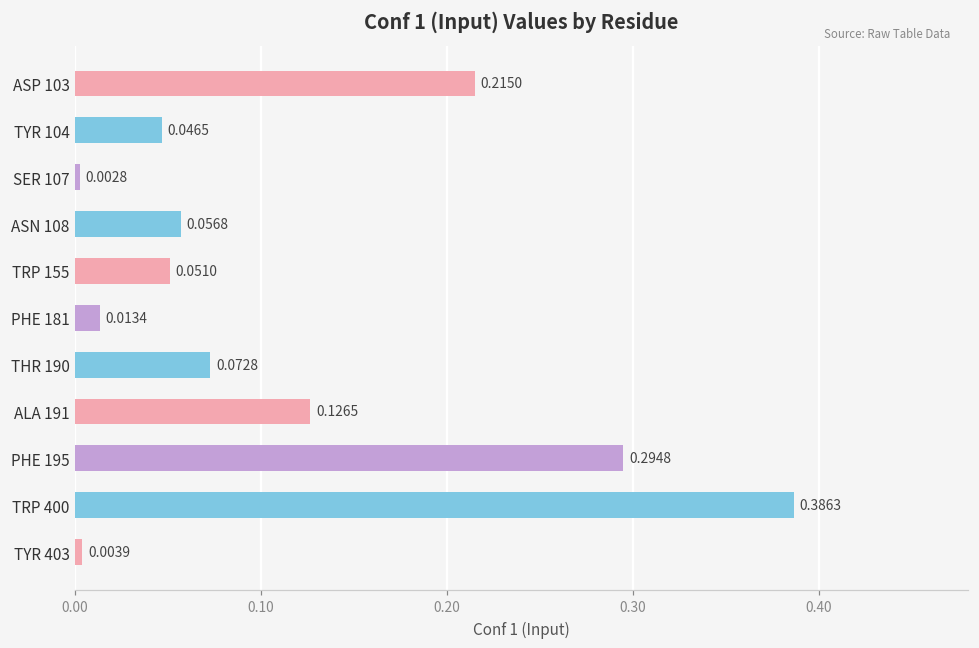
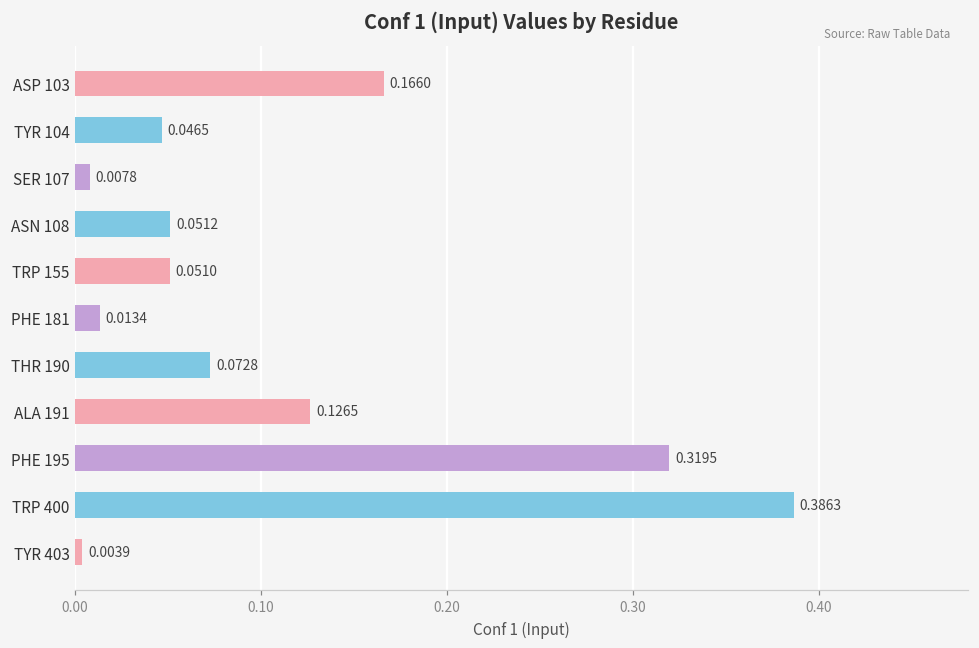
  {
-   "ASP 103": 0.2150,
+   "ASP 103": 0.1660,
    "TYR 104": 0.0465,
-   "SER 107": 0.0028,
-   "ASN 108": 0.0568,
+   "SER 107": 0.0078,
+   "ASN 108": 0.0512,
    "TRP 155": 0.0510,
    "PHE 181": 0.0134,
    "THR 190": 0.0728,
    "ALA 191": 0.1265,
-   "PHE 195": 0.2948,
+   "PHE 195": 0.3195,
    "TRP 400": 0.3863,
    "TYR 403": 0.0039
  }
